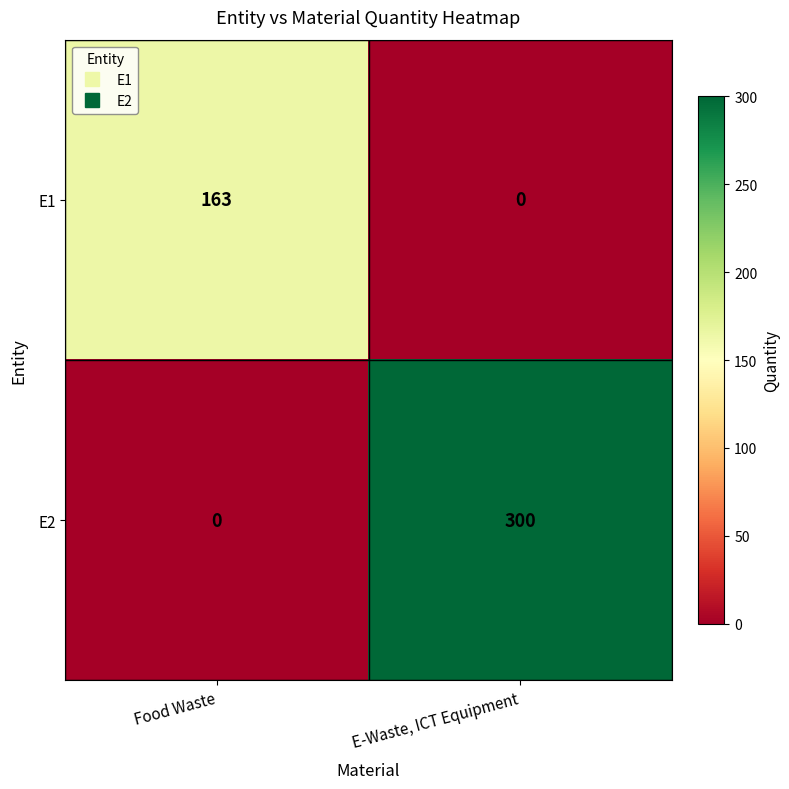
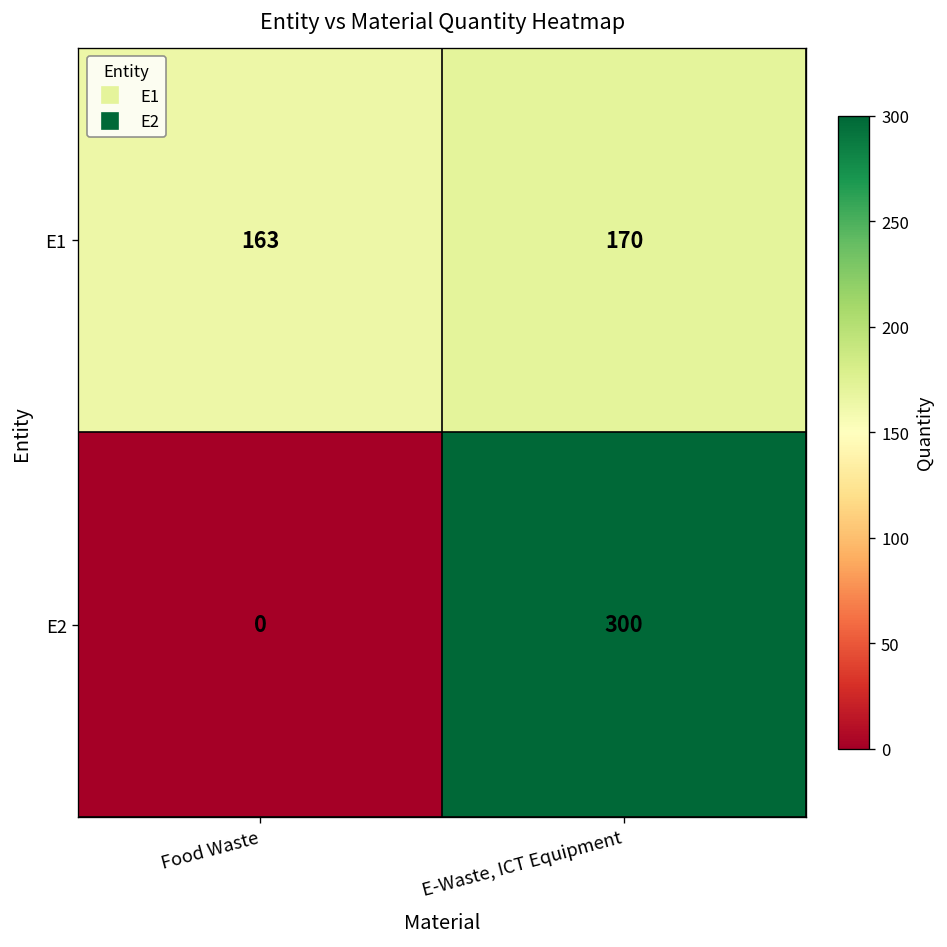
  {
    "E1": {
      "Food Waste": 163,
-     "E-Waste, ICT Equipment": 0
+     "E-Waste, ICT Equipment": 170
    },
    "E2": {
      "Food Waste": 0,
      "E-Waste, ICT Equipment": 300
    }
  }
